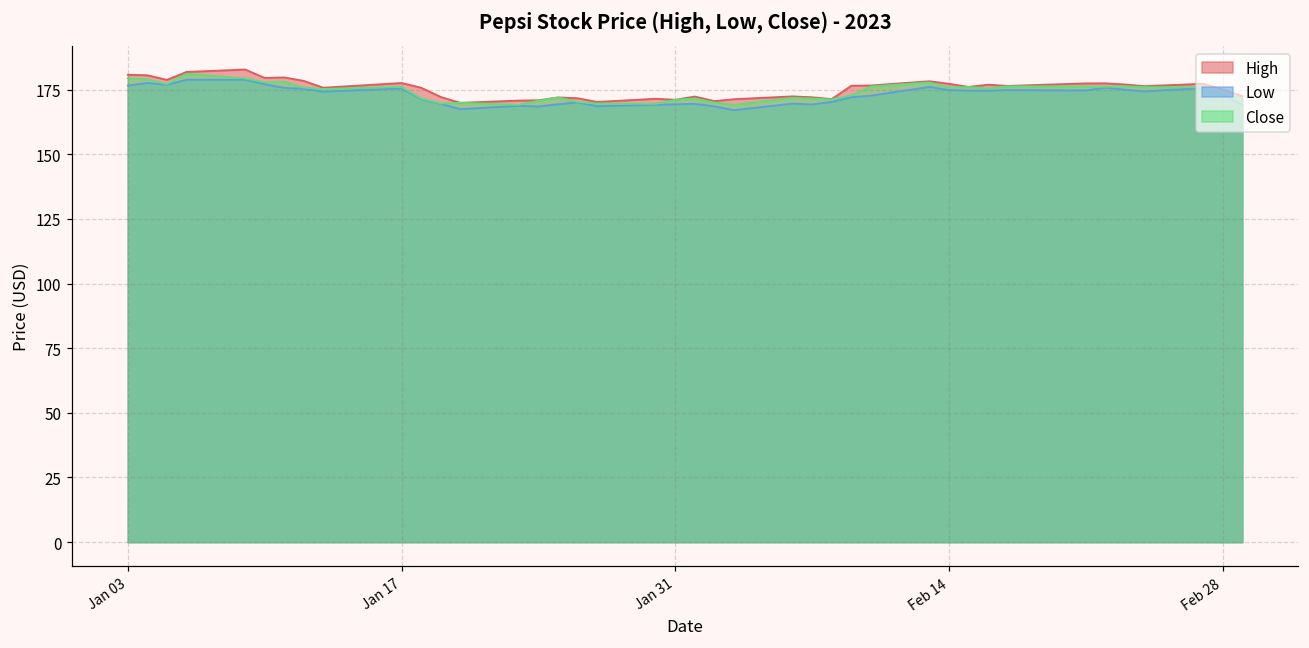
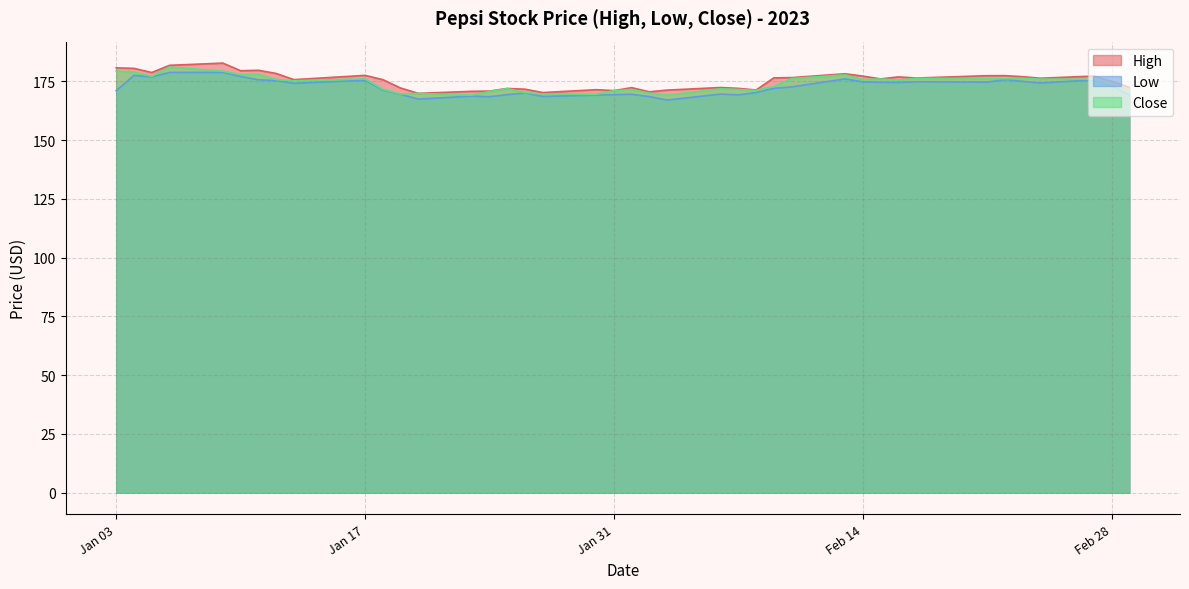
  {
    "High": {
      "Jan 03": 181,
      "Jan 17": 178,
      "Feb 14": 177
    },
    "Low": {
-     "Jan 03": 177,
+     "Jan 03": 171,
      "Jan 31": 169
    },
    "Close": {
      "Jan 03": 179
    }
  }
